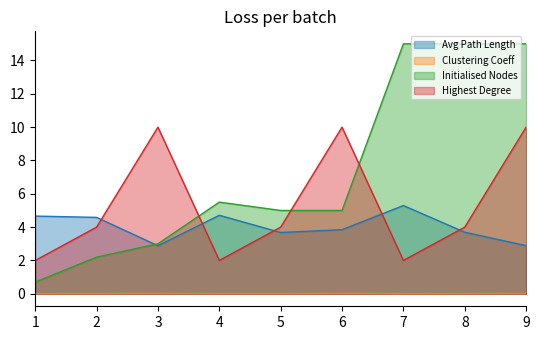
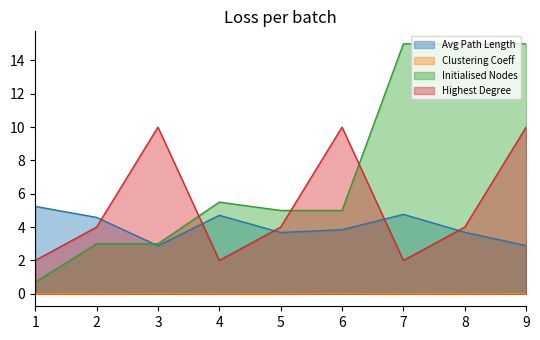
  {
    "Avg Path Length": {
-     "1": 4.7,
+     "1": 5.2,
      "2": 4.6,
      "4": 4.7,
      "5": 3.7,
      "6": 3.8,
-     "7": 5.3,
+     "7": 4.8,
      "8": 3.7,
      "9": 2.9
    },
    "Initialised Nodes": {
      "1": 0.7,
-     "2": 2.2,
+     "2": 3.0,
      "4": 5.5,
      "5": 5.0,
      "6": 5.0,
      "7": 15.0,
      "9": 15.0
    }
  }
